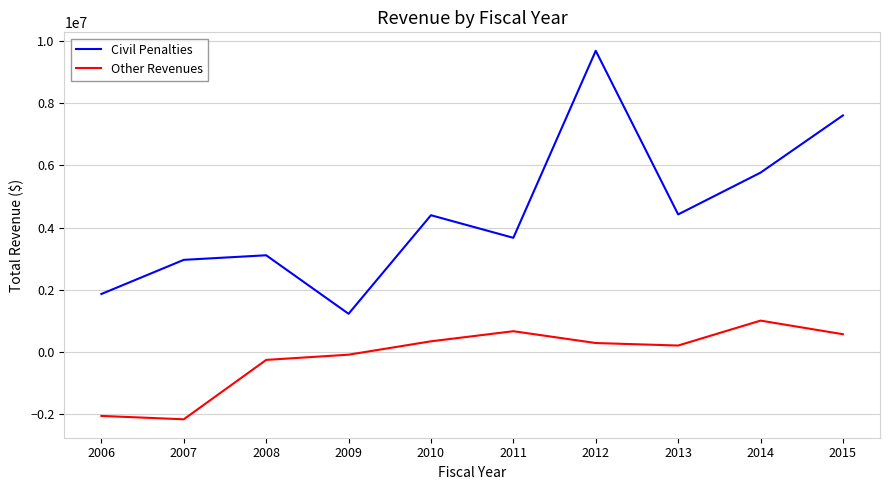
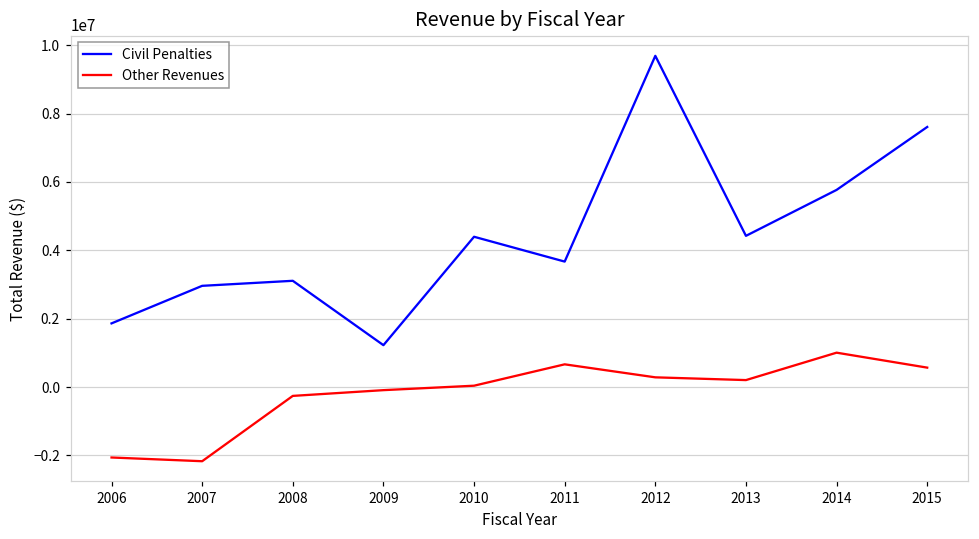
  {
    "Civil Penalties": {
      "2006": 1900000,
      "2007": 3000000,
      "2008": 3100000,
      "2009": 1200000,
      "2010": 4400000,
      "2011": 3700000,
      "2012": 9700000,
      "2013": 4400000,
      "2014": 5800000,
      "2015": 7600000
    },
    "Other Revenues": {
      "2006": -2100000,
      "2007": -2200000,
      "2008": -300000,
      "2009": -100000,
-     "2010": 300000,
+     "2010": 0,
      "2011": 700000,
      "2012": 300000,
      "2013": 200000,
      "2014": 1000000,
      "2015": 600000
    }
  }
